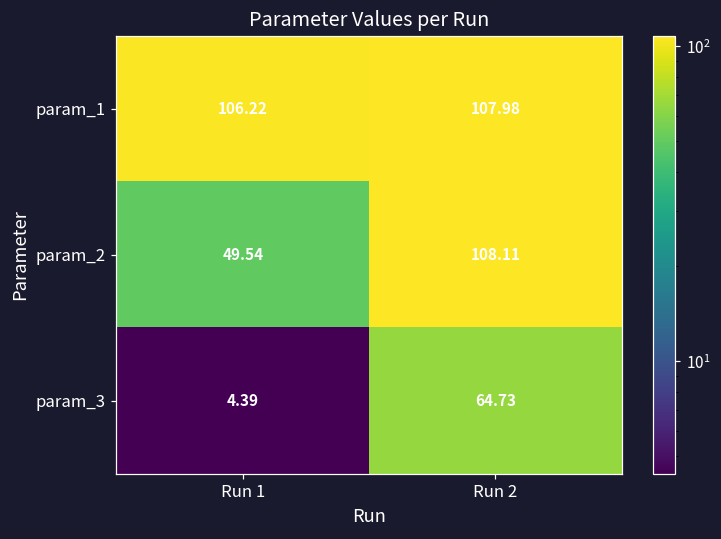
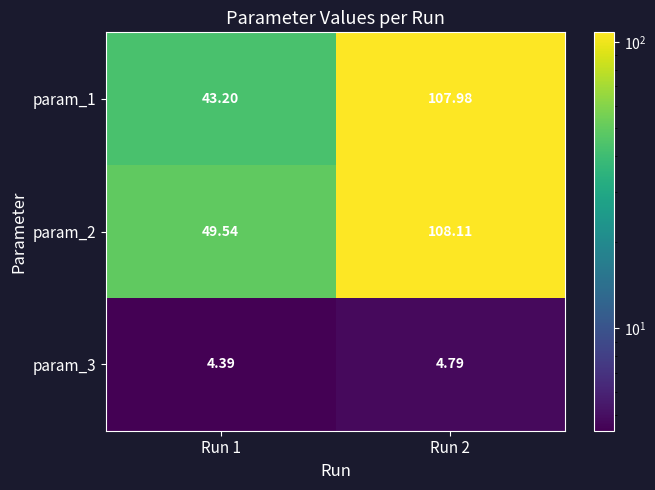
  {
    "param_1": {
-     "Run 1": 106.22,
+     "Run 1": 43.20,
      "Run 2": 107.98
    },
    "param_2": {
      "Run 1": 49.54,
      "Run 2": 108.11
    },
    "param_3": {
      "Run 1": 4.39,
-     "Run 2": 64.73
+     "Run 2": 4.79
    }
  }
